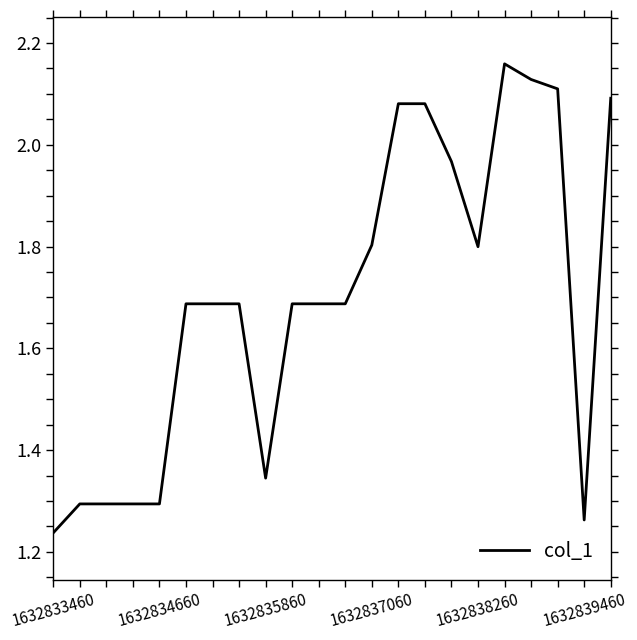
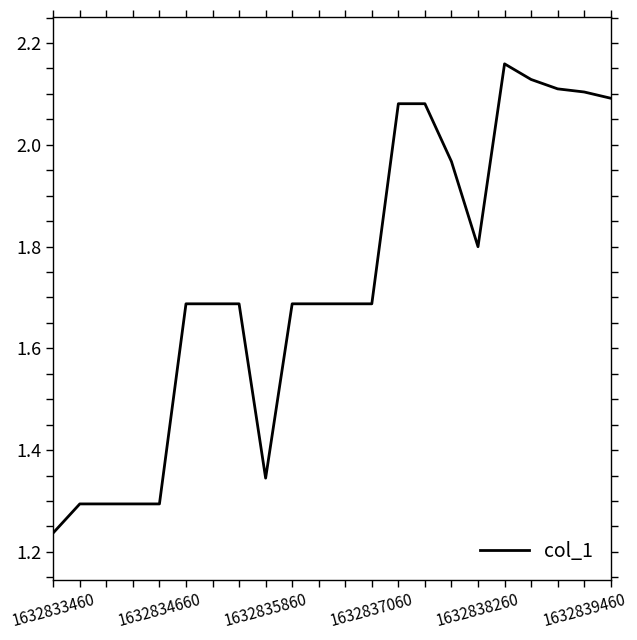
  {
    "1632833460": 1.24,
    "1632834660": 1.29,
    "1632835860": 1.34,
-   "1632837060": 1.80,
+   "1632837060": 1.69,
    "1632838260": 1.80,
-   "1632839460": 1.26
+   "1632839460": 2.10
  }
